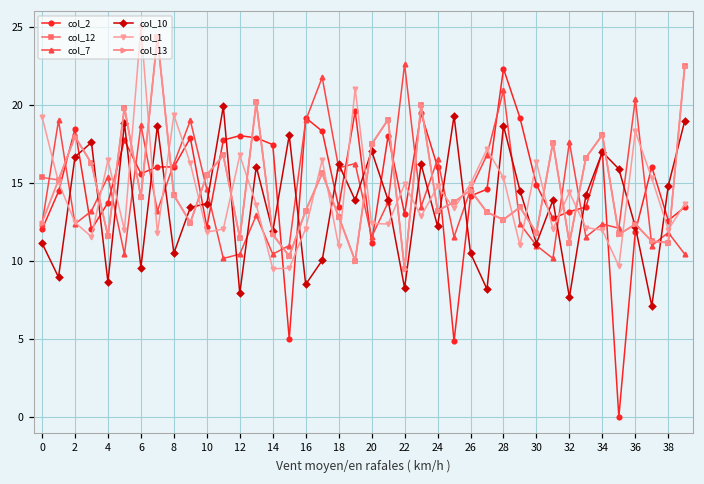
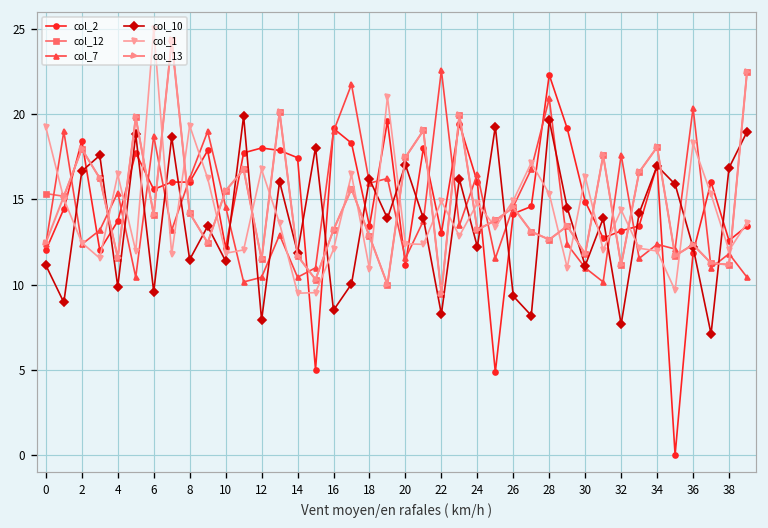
  {
    "col_10": {
      "0": 11.1,
      "2": 16.7,
-     "4": 8.6,
+     "4": 9.9,
      "6": 9.6,
-     "8": 10.5,
-     "10": 13.7,
+     "8": 11.5,
+     "10": 11.4,
      "12": 7.9,
      "14": 11.9,
      "16": 8.5,
      "18": 16.2,
      "20": 17.0,
      "22": 8.3,
      "24": 12.2,
-     "26": 10.5,
-     "28": 18.7,
+     "26": 9.3,
+     "28": 19.7,
      "32": 7.7,
-     "38": 14.8
+     "38": 16.9
    }
  }
